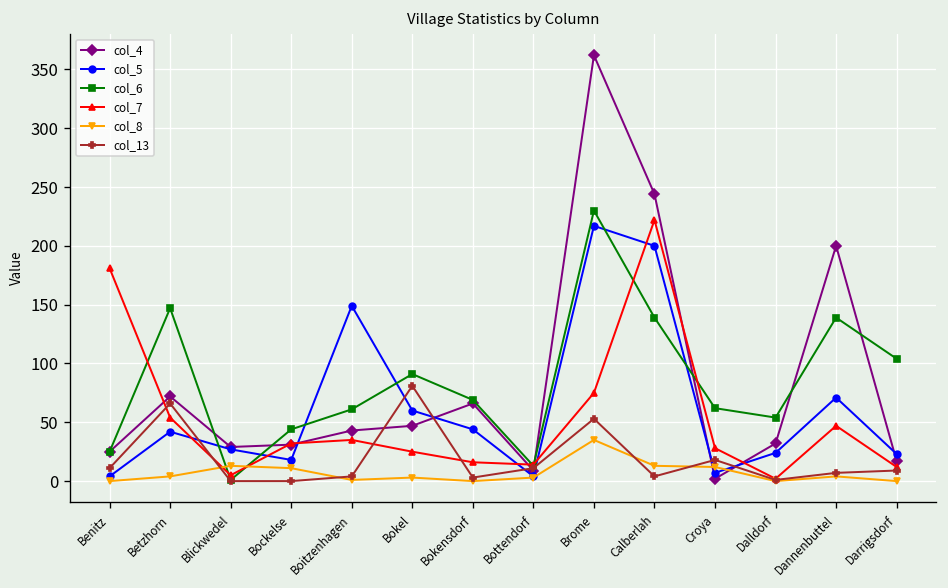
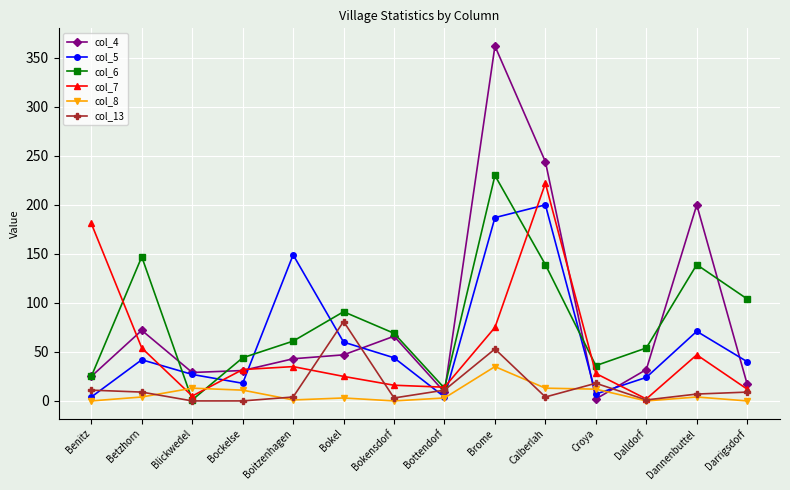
  {
    "col_4": {
      "Betzhorn": 70,
      "Boitzenhagen": 40,
      "Bokel": 50,
      "Bokensdorf": 70,
      "Brome": 360,
      "Calberlah": 240,
      "Croya": 0,
      "Dalldorf": 30,
      "Dannenbuttel": 200,
      "Darrigsdorf": 20
    },
    "col_5": {
      "Benitz": 0,
      "Betzhorn": 40,
      "Bockelse": 20,
      "Boitzenhagen": 150,
      "Bokel": 60,
      "Bokensdorf": 40,
-     "Brome": 220,
+     "Brome": 190,
      "Calberlah": 200,
      "Croya": 10,
      "Dalldorf": 20,
      "Dannenbuttel": 70,
-     "Darrigsdorf": 20
+     "Darrigsdorf": 40
    },
    "col_6": {
      "Betzhorn": 150,
      "Bockelse": 40,
      "Boitzenhagen": 60,
      "Bokel": 90,
      "Bokensdorf": 70,
      "Brome": 230,
      "Calberlah": 140,
-     "Croya": 60,
+     "Croya": 40,
      "Dalldorf": 50,
      "Dannenbuttel": 140,
      "Darrigsdorf": 100
    },
    "col_7": {
      "Benitz": 180,
      "Betzhorn": 50,
      "Blickwedel": 10,
      "Boitzenhagen": 40,
      "Bokel": 30,
      "Bokensdorf": 20,
      "Brome": 80,
      "Calberlah": 220,
      "Croya": 30,
      "Dannenbuttel": 50,
      "Darrigsdorf": 10
    },
    "col_8": {
      "Benitz": 0,
      "Betzhorn": 0,
      "Blickwedel": 10,
      "Bockelse": 10,
      "Boitzenhagen": 0,
      "Bokel": 0,
      "Bokensdorf": 0,
      "Brome": 40,
      "Calberlah": 10,
      "Croya": 10,
      "Dannenbuttel": 0,
      "Darrigsdorf": 0
    },
    "col_13": {
      "Benitz": 10,
-     "Betzhorn": 70,
+     "Betzhorn": 10,
      "Bockelse": 0,
      "Boitzenhagen": 0,
      "Bokel": 80,
      "Bokensdorf": 0,
      "Brome": 50,
      "Calberlah": 0,
      "Croya": 20,
      "Dannenbuttel": 10,
      "Darrigsdorf": 10
    }
  }
